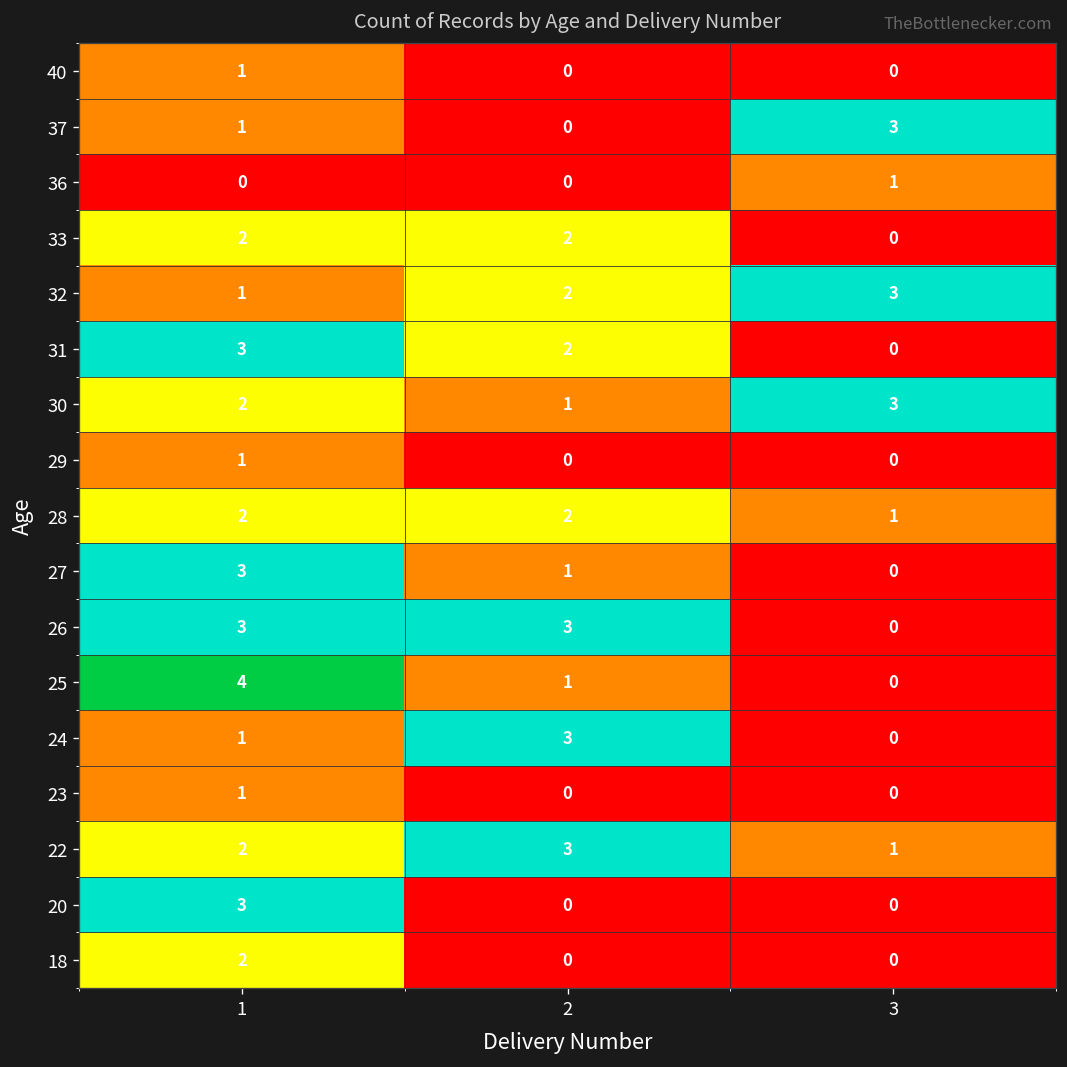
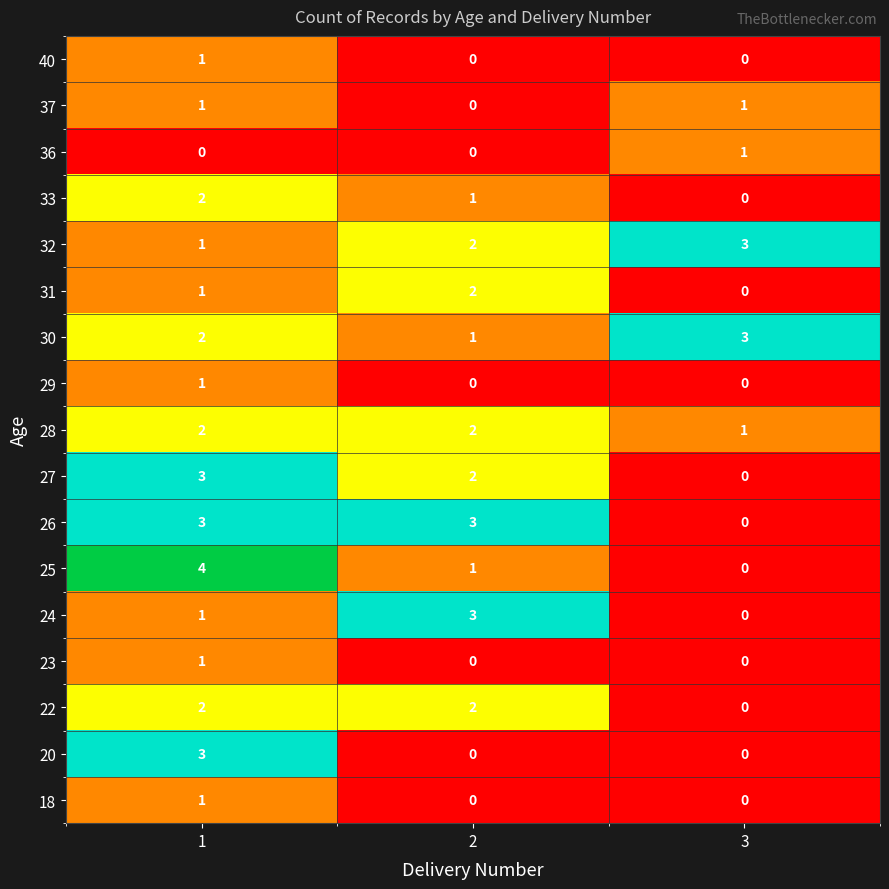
  {
    "40": {
      "1": 1,
      "2": 0,
      "3": 0
    },
    "37": {
      "1": 1,
      "2": 0,
-     "3": 3
+     "3": 1
    },
    "36": {
      "1": 0,
      "2": 0,
      "3": 1
    },
    "33": {
      "1": 2,
-     "2": 2,
+     "2": 1,
      "3": 0
    },
    "32": {
      "1": 1,
      "2": 2,
      "3": 3
    },
    "31": {
-     "1": 3,
+     "1": 1,
      "2": 2,
      "3": 0
    },
    "30": {
      "1": 2,
      "2": 1,
      "3": 3
    },
    "29": {
      "1": 1,
      "2": 0,
      "3": 0
    },
    "28": {
      "1": 2,
      "2": 2,
      "3": 1
    },
    "27": {
      "1": 3,
-     "2": 1,
+     "2": 2,
      "3": 0
    },
    "26": {
      "1": 3,
      "2": 3,
      "3": 0
    },
    "25": {
      "1": 4,
      "2": 1,
      "3": 0
    },
    "24": {
      "1": 1,
      "2": 3,
      "3": 0
    },
    "23": {
      "1": 1,
      "2": 0,
      "3": 0
    },
    "22": {
      "1": 2,
-     "2": 3,
-     "3": 1
+     "2": 2,
+     "3": 0
    },
    "20": {
      "1": 3,
      "2": 0,
      "3": 0
    },
    "18": {
-     "1": 2,
+     "1": 1,
      "2": 0,
      "3": 0
    }
  }
